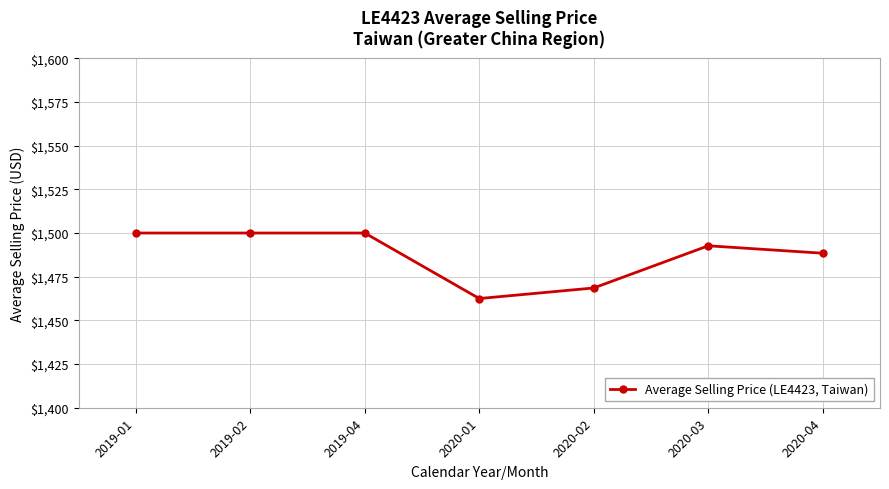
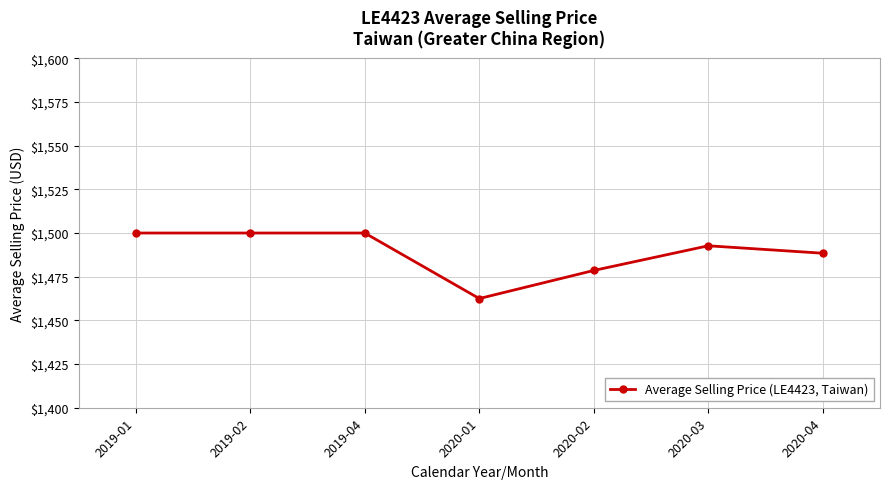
  {
    "2019-01": "$1,500",
    "2019-02": "$1,500",
    "2019-04": "$1,500",
    "2020-01": "$1,463",
-   "2020-02": "$1,469",
+   "2020-02": "$1,479",
    "2020-03": "$1,493",
    "2020-04": "$1,488"
  }
